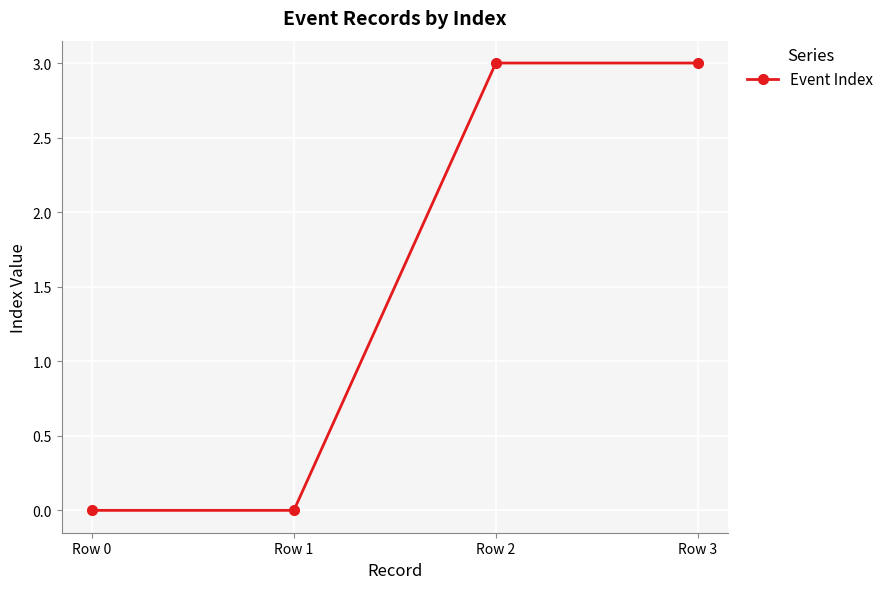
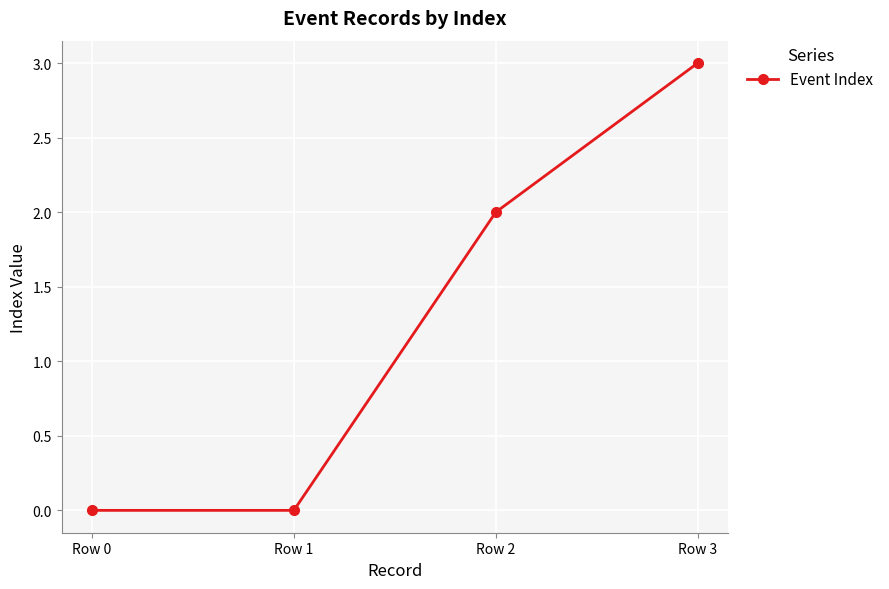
  {
    "Row 0": 0,
    "Row 1": 0,
-   "Row 2": 3,
+   "Row 2": 2,
    "Row 3": 3
  }
